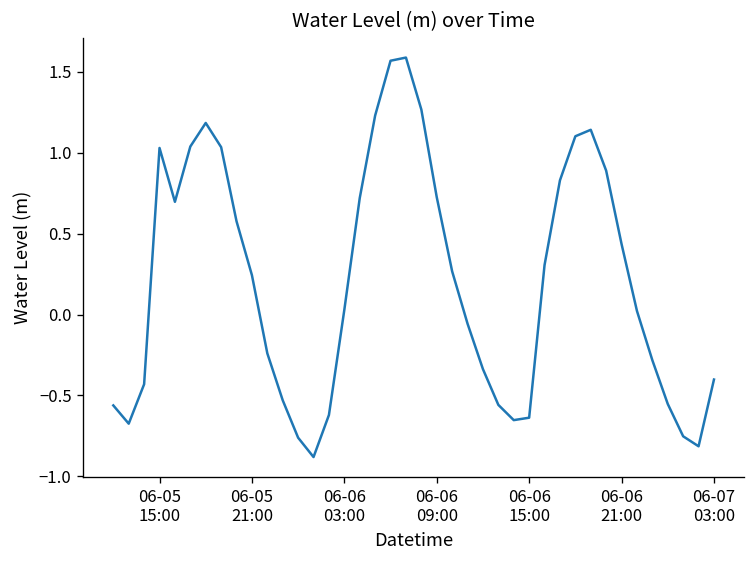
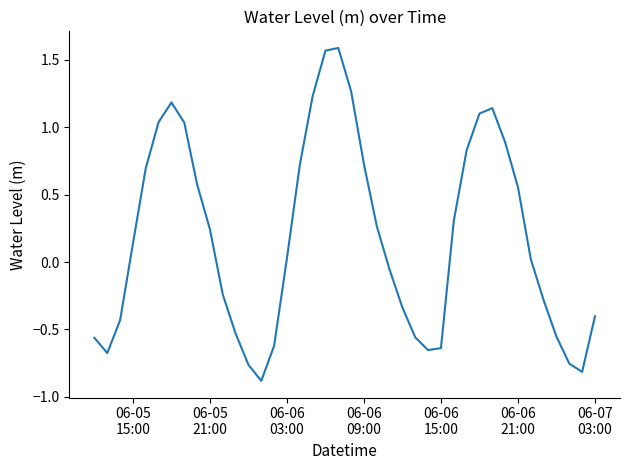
  {
-   "06-05 15:00": 1.03,
+   "06-05 15:00": 0.14,
    "06-05 21:00": 0.24,
    "06-06 03:00": 0.03,
    "06-06 09:00": 0.73,
    "06-06 15:00": -0.64,
-   "06-06 21:00": 0.44,
+   "06-06 21:00": 0.56,
    "06-07 03:00": -0.40
  }
